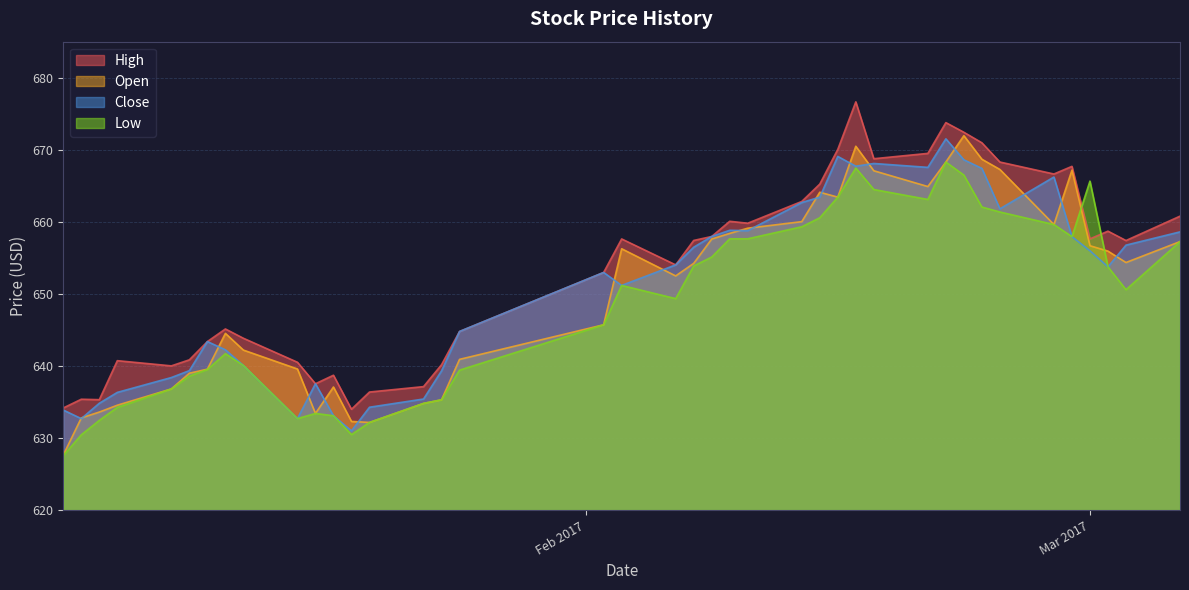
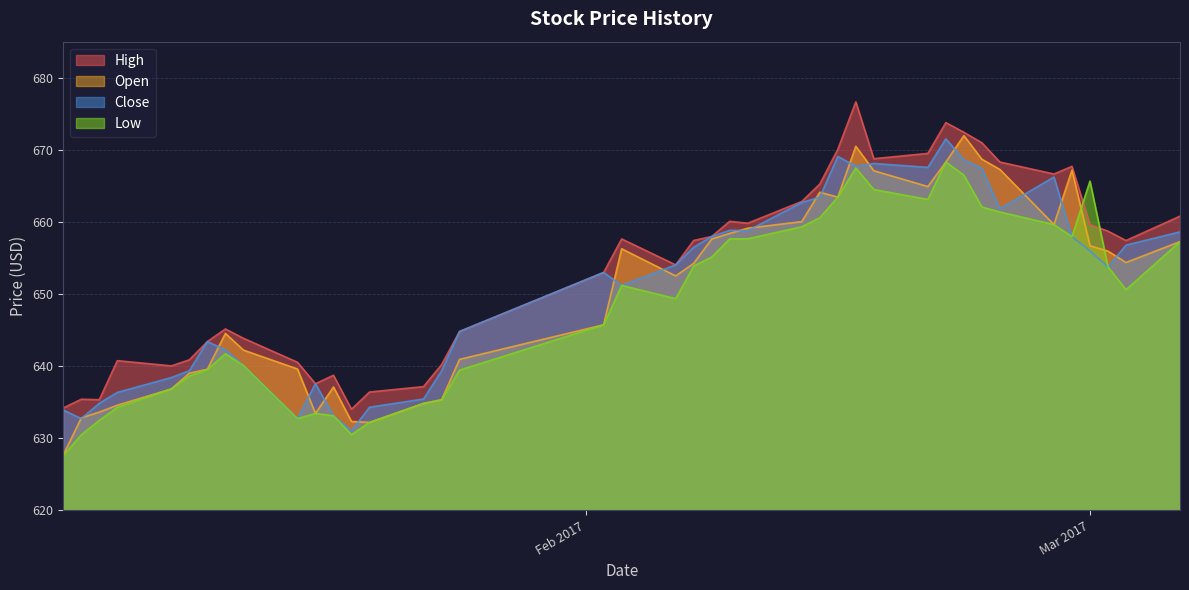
  {
    "High": {
-     "Mar 2017": 658
+     "Mar 2017": 660
    },
    "Open": {
      "Mar 2017": 657
    },
    "Close": {
      "Mar 2017": 656
    },
    "Low": {
      "Mar 2017": 666
    }
  }
